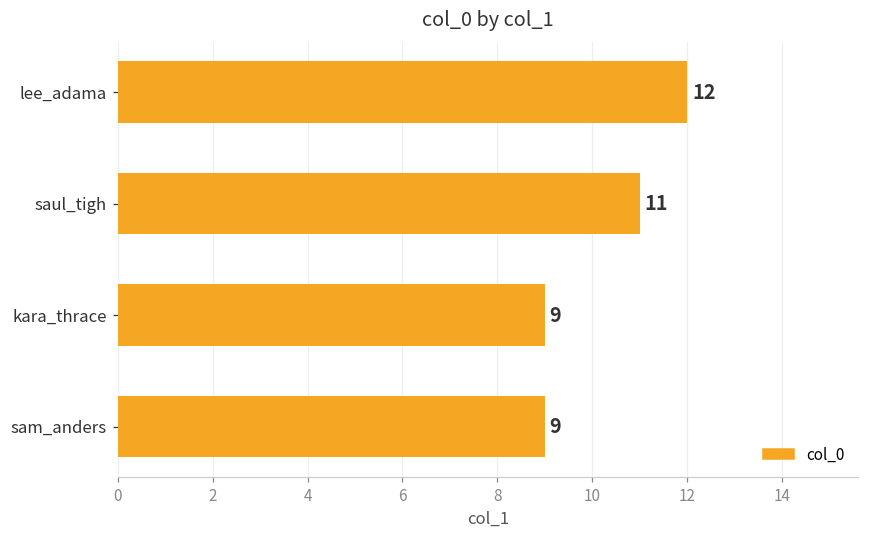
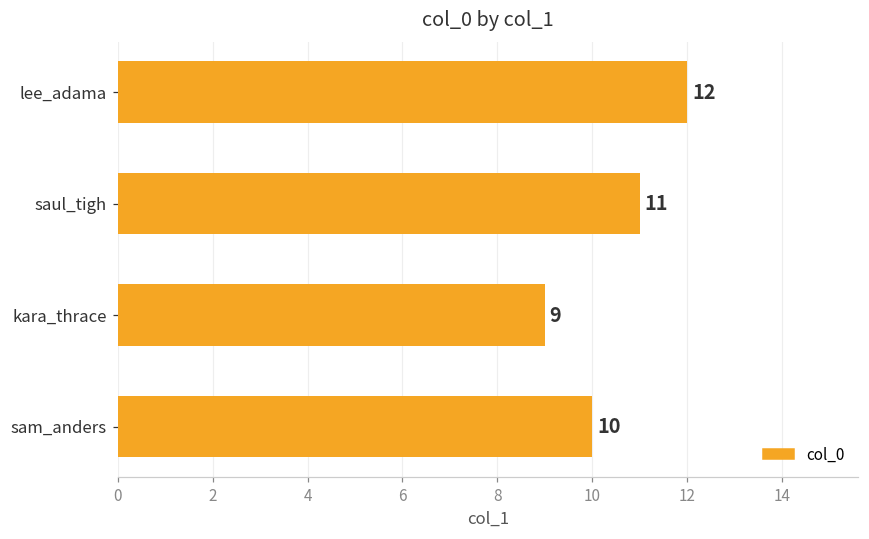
  {
    "lee_adama": 12,
    "saul_tigh": 11,
    "kara_thrace": 9,
-   "sam_anders": 9
+   "sam_anders": 10
  }
